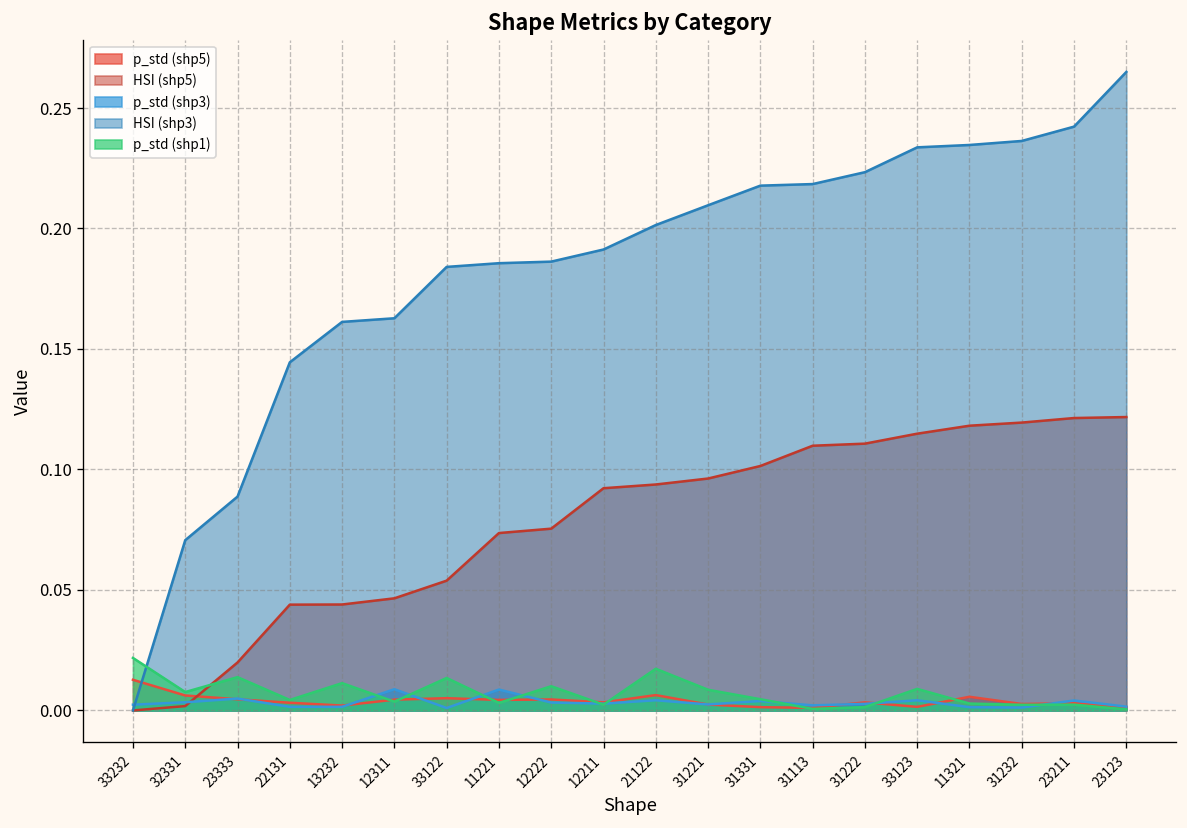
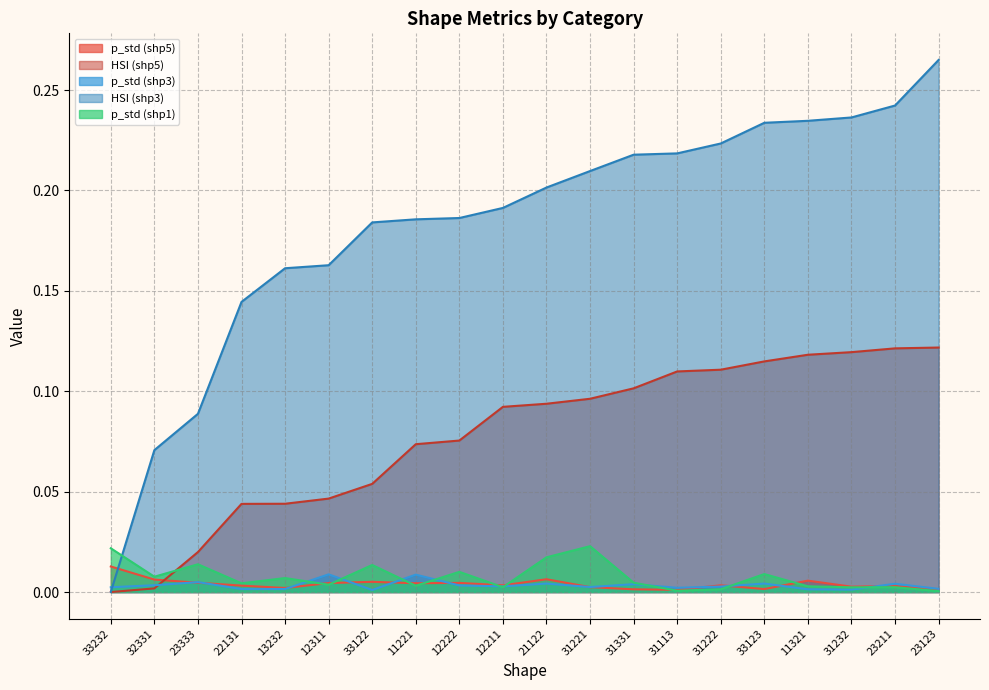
  {
    "p_std (shp1)": {
      "33232": 0.022,
      "32331": 0.008,
      "23333": 0.014,
-     "13232": 0.011,
+     "13232": 0.007,
      "33122": 0.013,
      "11221": 0.003,
      "12222": 0.010,
      "21122": 0.017,
-     "31221": 0.009,
+     "31221": 0.023,
      "31222": 0.001,
      "33123": 0.009,
      "11321": 0.003
    }
  }
